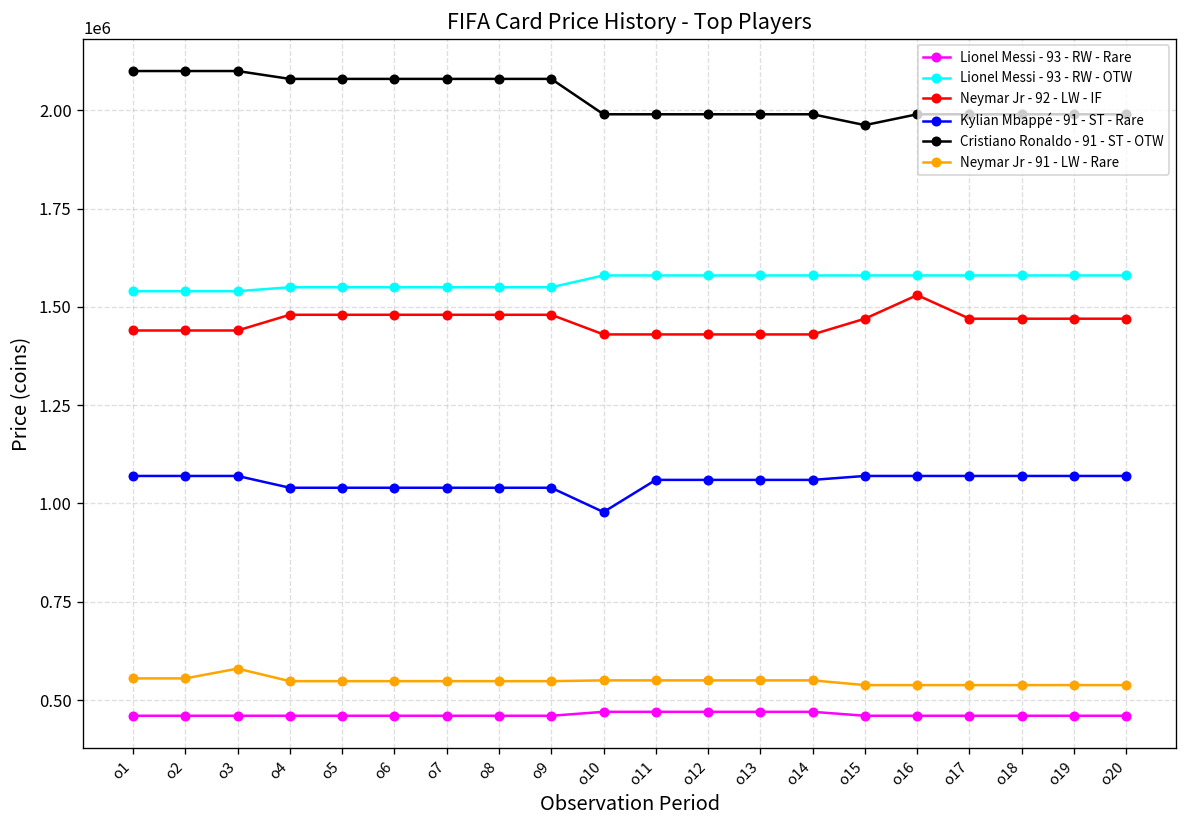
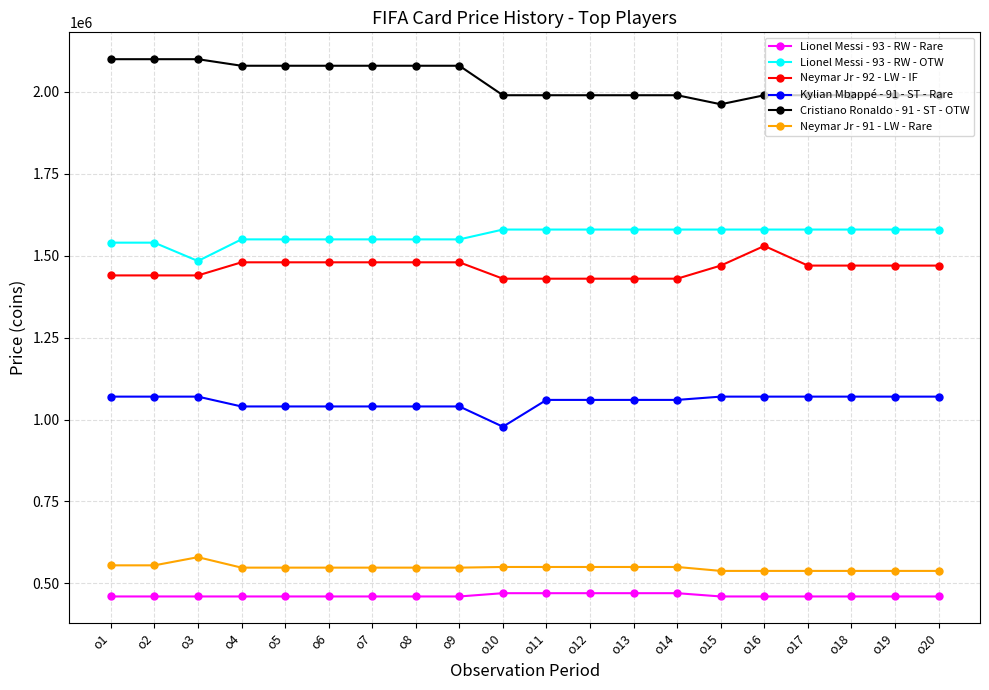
  {
    "Lionel Messi - 93 - RW - Rare": {
      "o1": 460000,
      "o2": 460000,
      "o3": 460000,
      "o4": 460000,
      "o5": 460000,
      "o6": 460000,
      "o7": 460000,
      "o8": 460000,
      "o9": 460000,
      "o10": 470000,
      "o11": 470000,
      "o12": 470000,
      "o13": 470000,
      "o14": 470000,
      "o15": 460000,
      "o16": 460000,
      "o17": 460000,
      "o18": 460000,
      "o19": 460000,
      "o20": 460000
    },
    "Lionel Messi - 93 - RW - OTW": {
      "o1": 1540000,
      "o2": 1540000,
-     "o3": 1540000,
+     "o3": 1480000,
      "o4": 1550000,
      "o5": 1550000,
      "o6": 1550000,
      "o7": 1550000,
      "o8": 1550000,
      "o9": 1550000,
      "o10": 1580000,
      "o11": 1580000,
      "o12": 1580000,
      "o13": 1580000,
      "o14": 1580000,
      "o15": 1580000,
      "o16": 1580000,
      "o17": 1580000,
      "o18": 1580000,
      "o19": 1580000,
      "o20": 1580000
    },
    "Neymar Jr - 92 - LW - IF": {
      "o1": 1440000,
      "o2": 1440000,
      "o3": 1440000,
      "o4": 1480000,
      "o5": 1480000,
      "o6": 1480000,
      "o7": 1480000,
      "o8": 1480000,
      "o9": 1480000,
      "o10": 1430000,
      "o11": 1430000,
      "o12": 1430000,
      "o13": 1430000,
      "o14": 1430000,
      "o15": 1470000,
      "o16": 1530000,
      "o17": 1470000,
      "o18": 1470000,
      "o19": 1470000,
      "o20": 1470000
    },
    "Kylian Mbappé - 91 - ST - Rare": {
      "o1": 1070000,
      "o2": 1070000,
      "o3": 1070000,
      "o4": 1040000,
      "o5": 1040000,
      "o6": 1040000,
      "o7": 1040000,
      "o8": 1040000,
      "o9": 1040000,
      "o10": 980000,
      "o11": 1060000,
      "o12": 1060000,
      "o13": 1060000,
      "o14": 1060000,
      "o15": 1070000,
      "o16": 1070000,
      "o17": 1070000,
      "o18": 1070000,
      "o19": 1070000,
      "o20": 1070000
    },
    "Cristiano Ronaldo - 91 - ST - OTW": {
      "o1": 2100000,
      "o2": 2100000,
      "o3": 2100000,
      "o4": 2080000,
      "o5": 2080000,
      "o6": 2080000,
      "o7": 2080000,
      "o8": 2080000,
      "o9": 2080000,
      "o10": 1990000,
      "o11": 1990000,
      "o12": 1990000,
      "o13": 1990000,
      "o14": 1990000,
      "o15": 1960000,
      "o16": 1990000
    },
    "Neymar Jr - 91 - LW - Rare": {
      "o1": 560000,
      "o2": 560000,
      "o3": 580000,
      "o4": 550000,
      "o5": 550000,
      "o6": 550000,
      "o7": 550000,
      "o8": 550000,
      "o9": 550000,
      "o10": 550000,
      "o11": 550000,
      "o12": 550000,
      "o13": 550000,
      "o14": 550000,
      "o15": 540000,
      "o16": 540000,
      "o17": 540000,
      "o18": 540000,
      "o19": 540000,
      "o20": 540000
    }
  }
